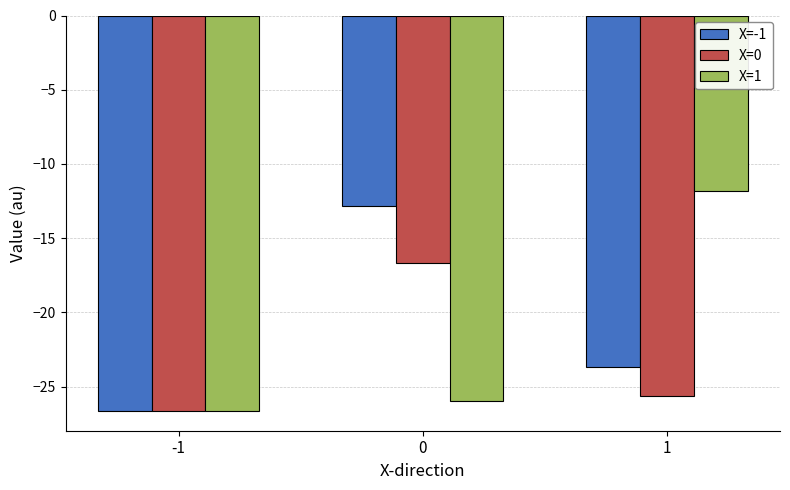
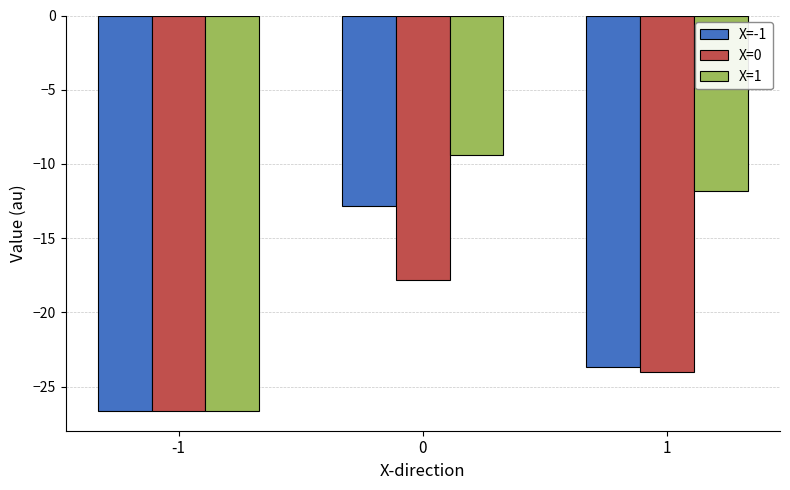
  {
    "X=-1": {
      "-1": -26.6,
      "0": -12.8,
      "1": -23.7
    },
    "X=0": {
      "-1": -26.6,
-     "0": -16.7,
-     "1": -25.6
+     "0": -17.8,
+     "1": -24.0
    },
    "X=1": {
      "-1": -26.6,
-     "0": -26.0,
+     "0": -9.4,
      "1": -11.8
    }
  }
